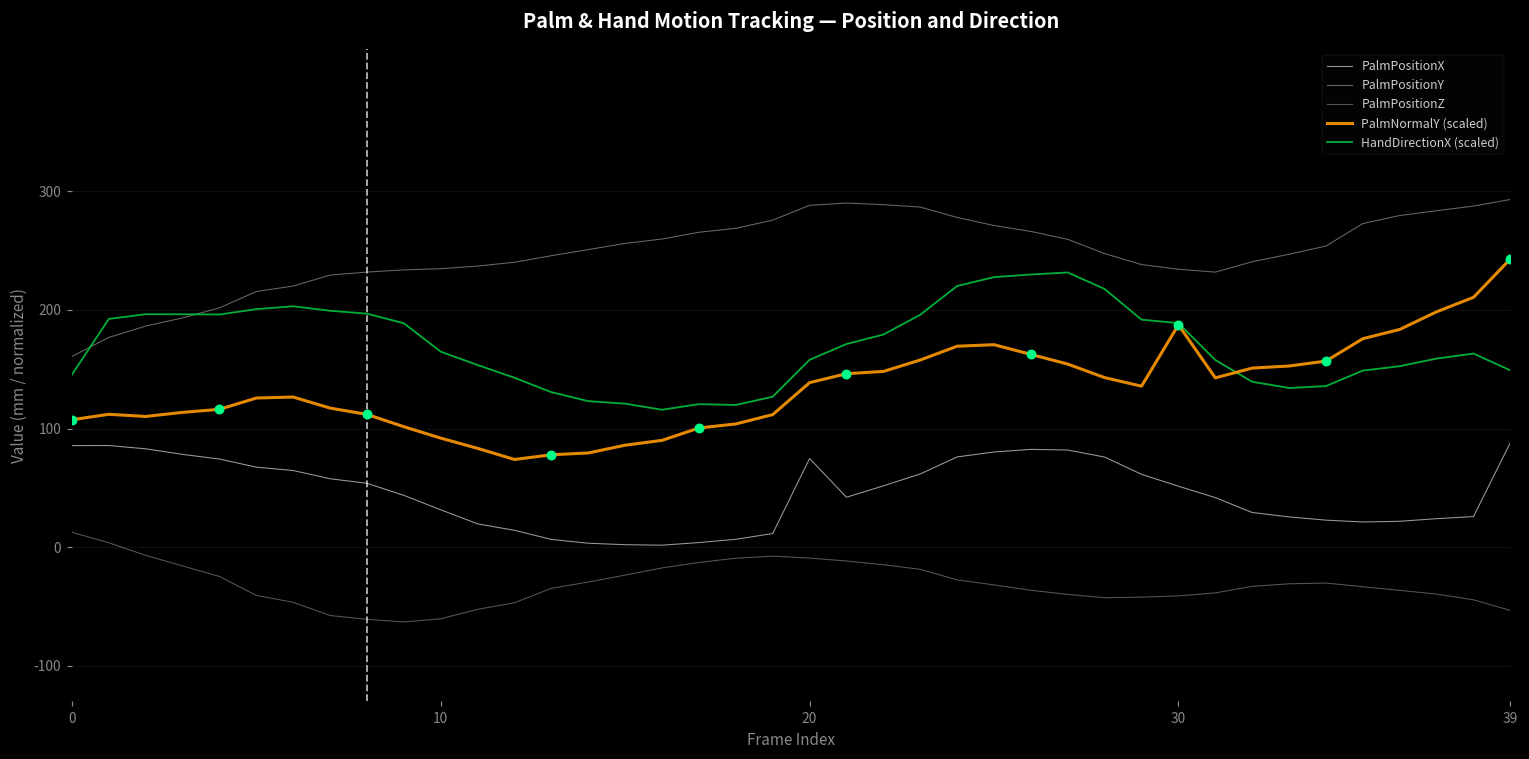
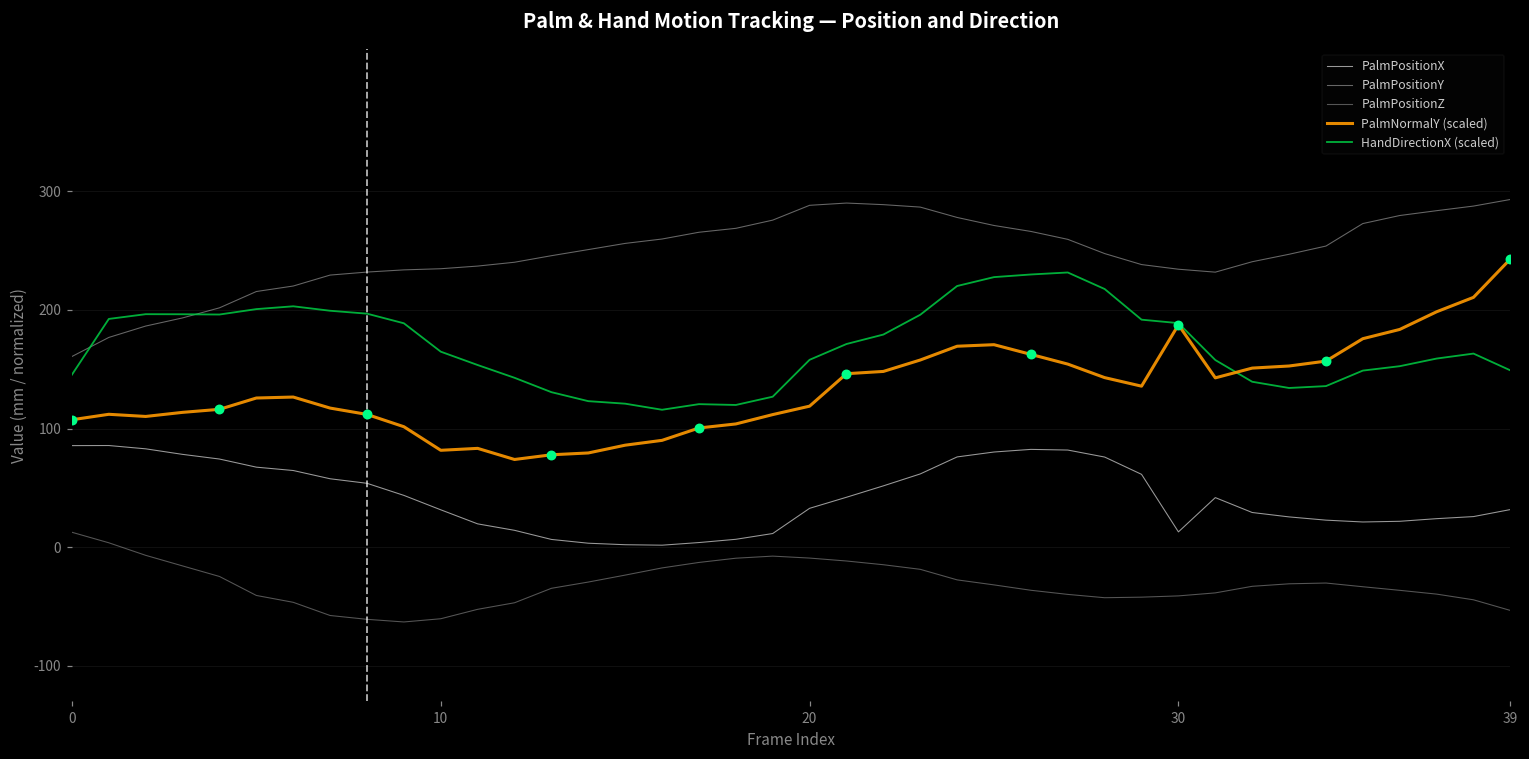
  {
    "PalmPositionX": {
      "0": 86,
      "10": 32,
-     "20": 75,
-     "30": 51,
-     "39": 88
+     "20": 33,
+     "30": 13,
+     "39": 32
    },
    "PalmNormalY (scaled)": {
-     "10": 92,
-     "20": 139
+     "10": 82,
+     "20": 119
    },
    "HandDirectionX (scaled)": {
      "0": 145,
      "10": 165,
      "20": 158,
      "39": 149
    }
  }
